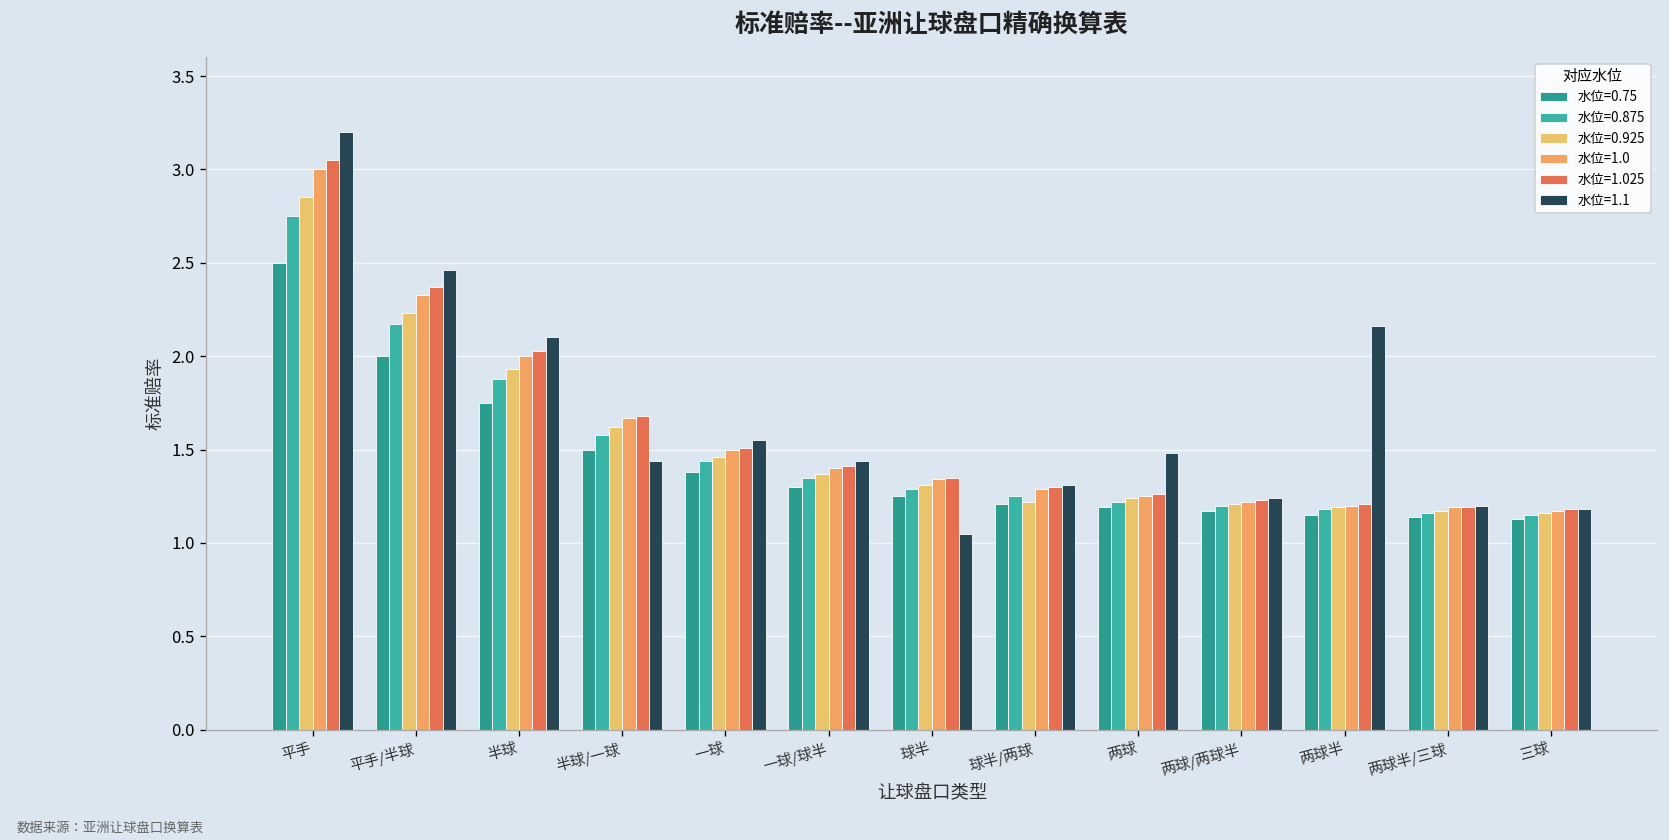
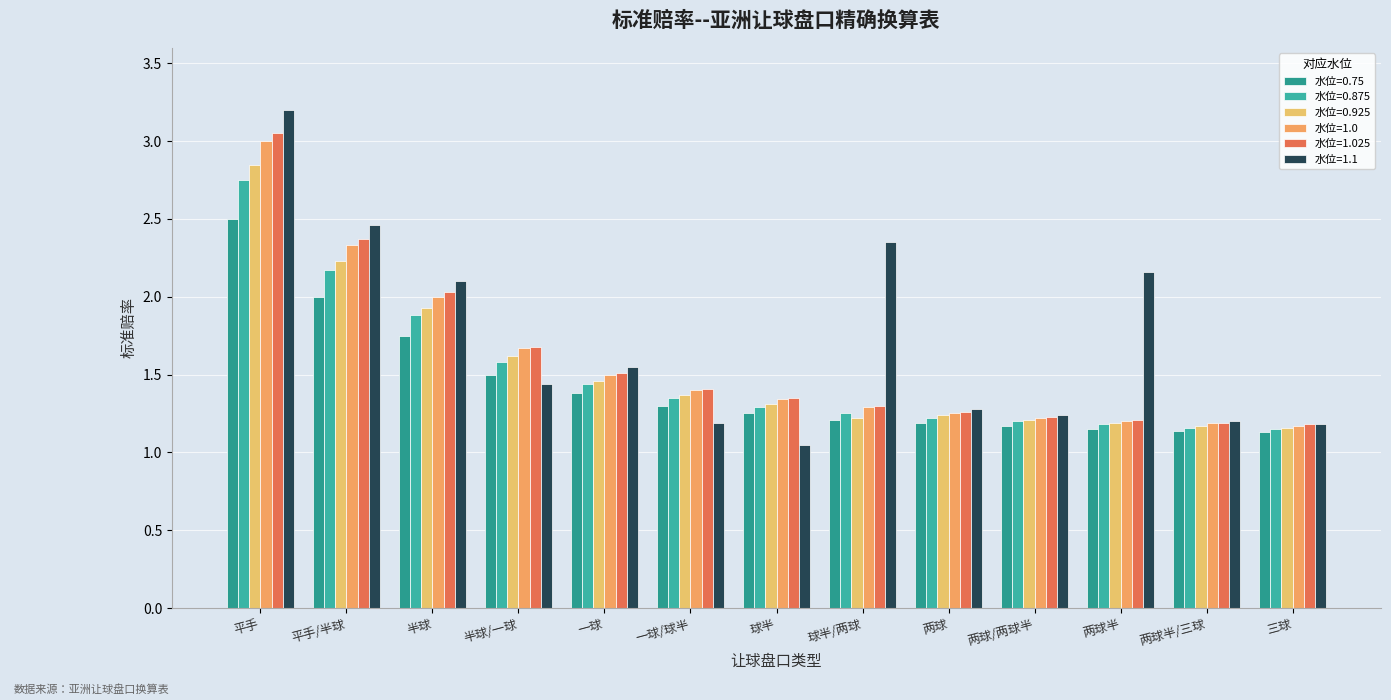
  {
    "水位=1.1": {
      "平手": 3.20,
      "平手/半球": 2.46,
      "半球": 2.10,
      "半球/一球": 1.44,
      "一球": 1.55,
-     "一球/球半": 1.44,
+     "一球/球半": 1.19,
      "球半": 1.05,
-     "球半/两球": 1.31,
-     "两球": 1.48,
+     "球半/两球": 2.35,
+     "两球": 1.28,
      "两球/两球半": 1.24,
      "两球半": 2.16,
      "两球半/三球": 1.20,
      "三球": 1.18
    }
  }
